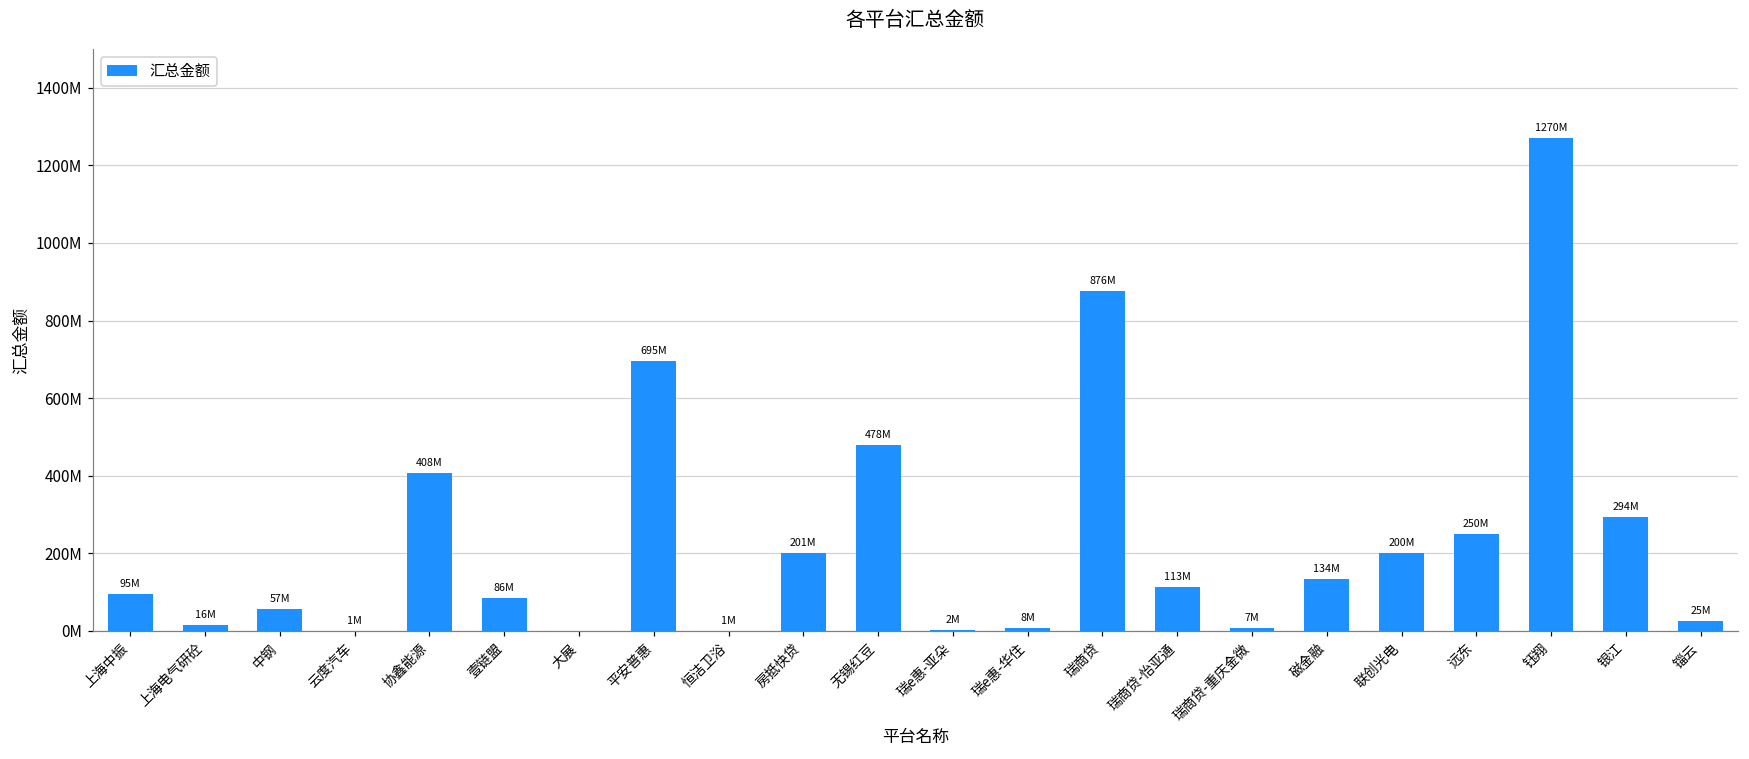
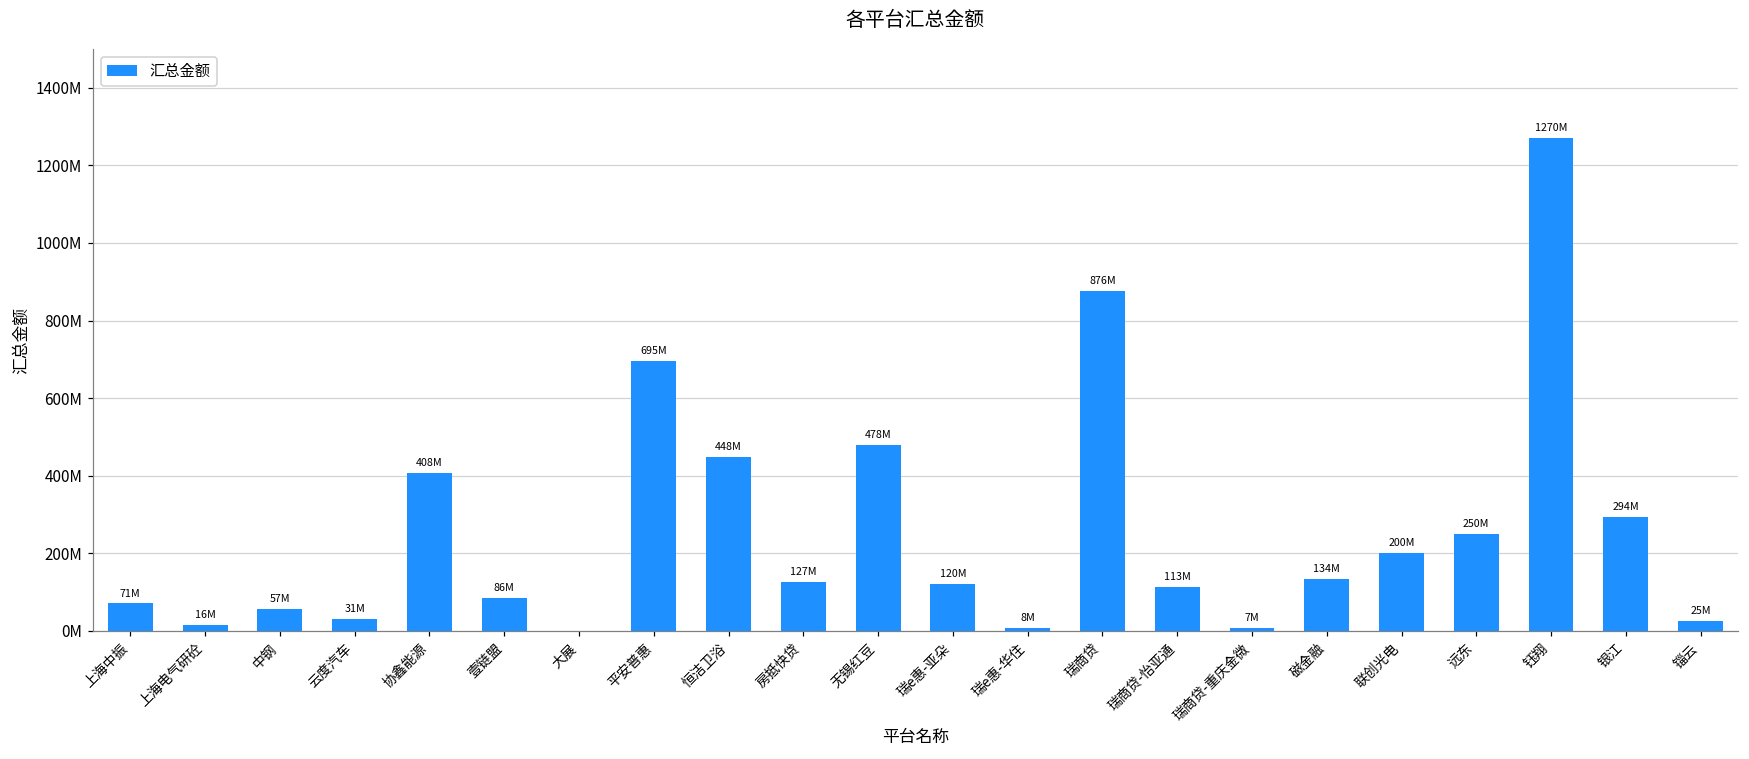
  {
-   "上海中振": "95M",
+   "上海中振": "71M",
    "上海电气研砼": "16M",
    "中钢": "57M",
-   "云度汽车": "1M",
+   "云度汽车": "31M",
    "协鑫能源": "408M",
    "壹链盟": "86M",
    "平安普惠": "695M",
-   "恒洁卫浴": "1M",
-   "房抵快贷": "201M",
+   "恒洁卫浴": "448M",
+   "房抵快贷": "127M",
    "无锡红豆": "478M",
-   "瑞e惠-亚朵": "2M",
+   "瑞e惠-亚朵": "120M",
    "瑞e惠-华住": "8M",
    "瑞商贷": "876M",
    "瑞商贷-怡亚通": "113M",
    "瑞商贷-重庆金微": "7M",
    "磁金融": "134M",
    "联创光电": "200M",
    "远东": "250M",
    "钰翔": "1270M",
    "银江": "294M",
    "锱云": "25M"
  }
